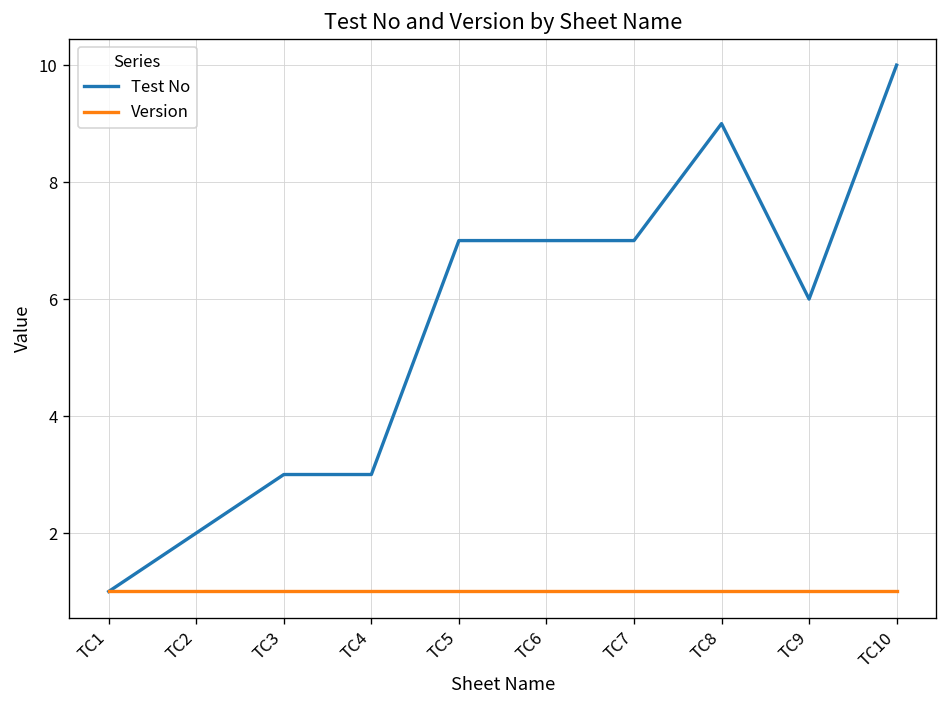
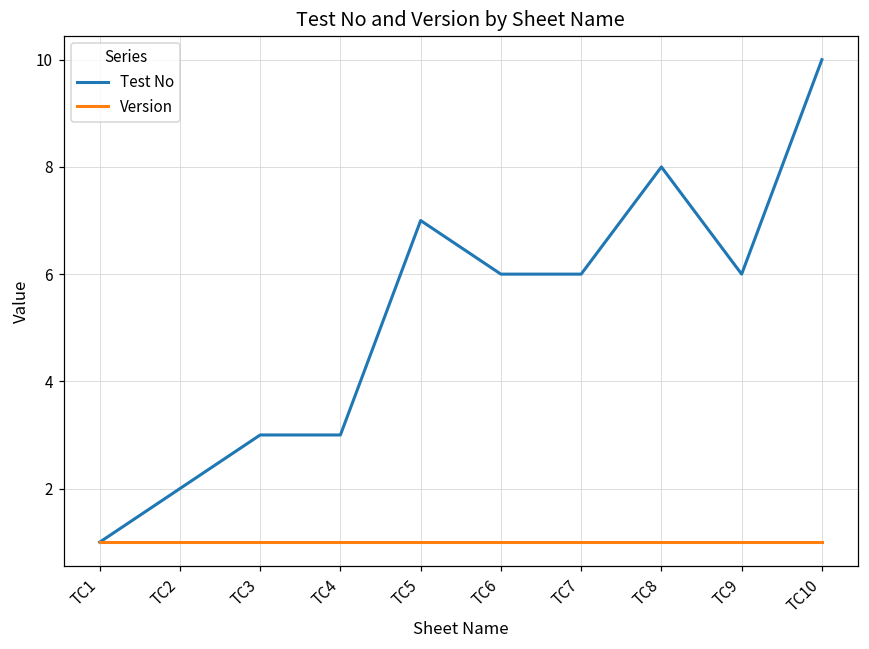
  {
    "Test No": {
      "TC2": 2,
      "TC3": 3,
      "TC4": 3,
      "TC5": 7,
-     "TC6": 7,
-     "TC7": 7,
-     "TC8": 9,
+     "TC6": 6,
+     "TC7": 6,
+     "TC8": 8,
      "TC9": 6,
      "TC10": 10
    },
    "Version": {
      "TC2": 1,
      "TC3": 1,
      "TC4": 1,
      "TC5": 1,
      "TC6": 1,
      "TC7": 1,
      "TC8": 1,
      "TC9": 1,
      "TC10": 1
    }
  }
